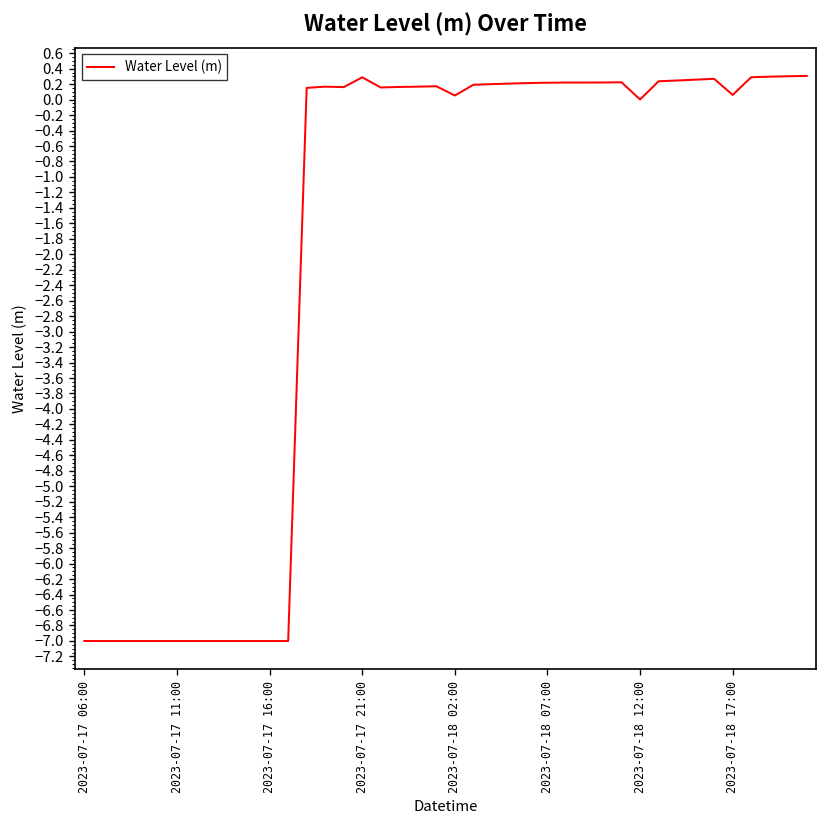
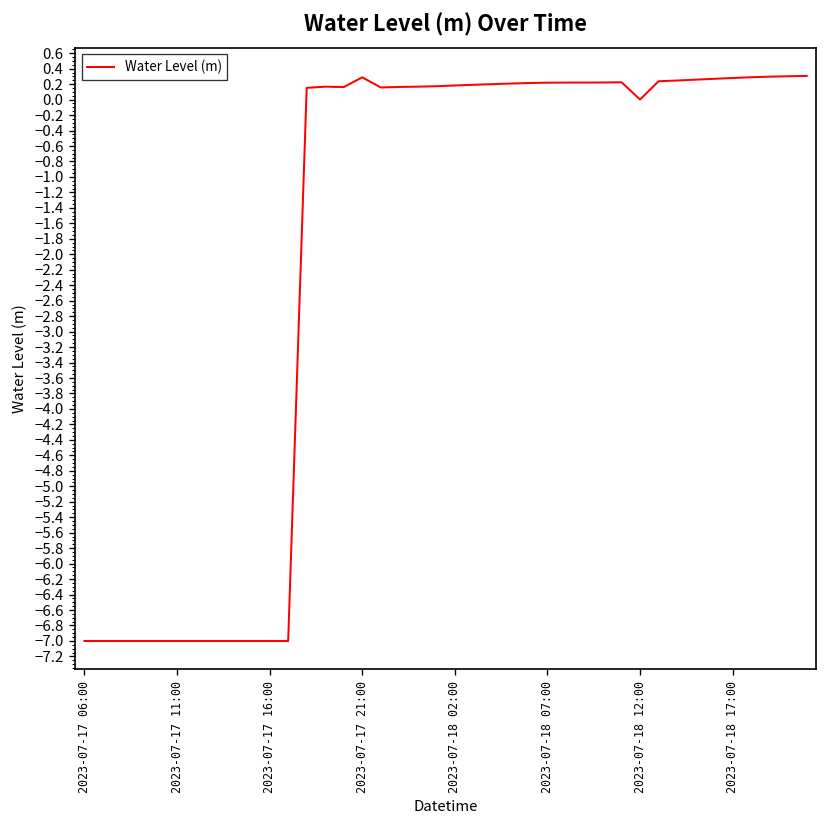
  {
    "2023-07-17 06:00": -7.0,
    "2023-07-17 11:00": -7.0,
    "2023-07-17 16:00": -7.0,
    "2023-07-17 21:00": 0.3,
-   "2023-07-18 02:00": 0.1,
+   "2023-07-18 02:00": 0.2,
    "2023-07-18 07:00": 0.2,
    "2023-07-18 12:00": 0.0,
-   "2023-07-18 17:00": 0.1
+   "2023-07-18 17:00": 0.3
  }
